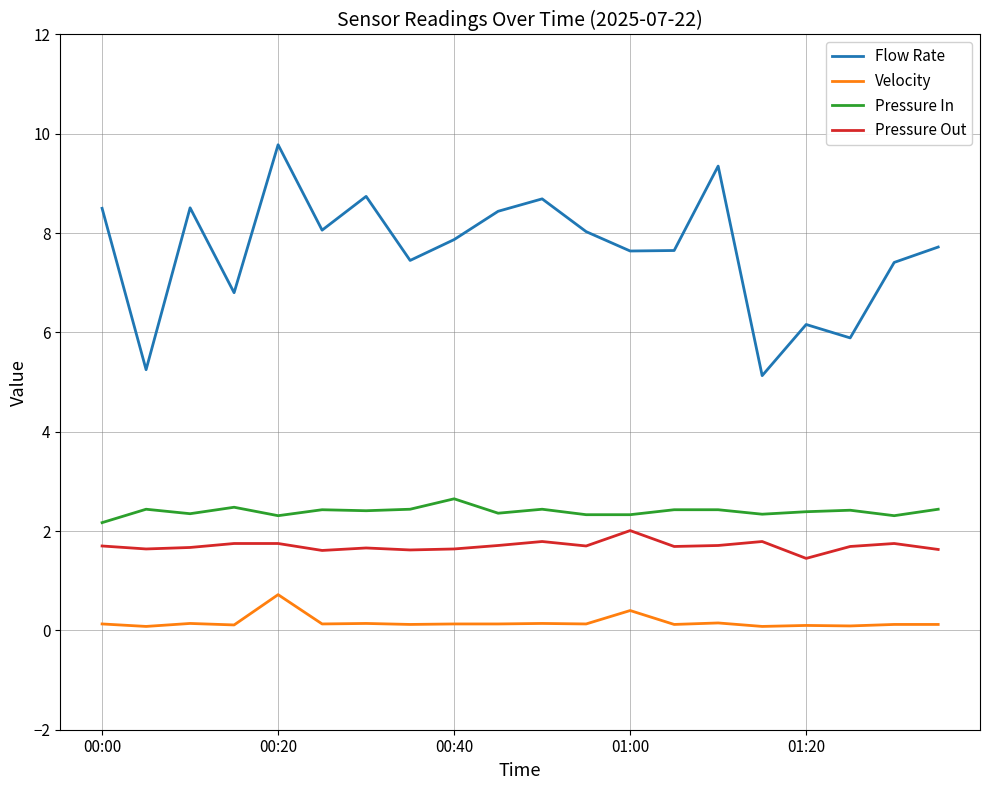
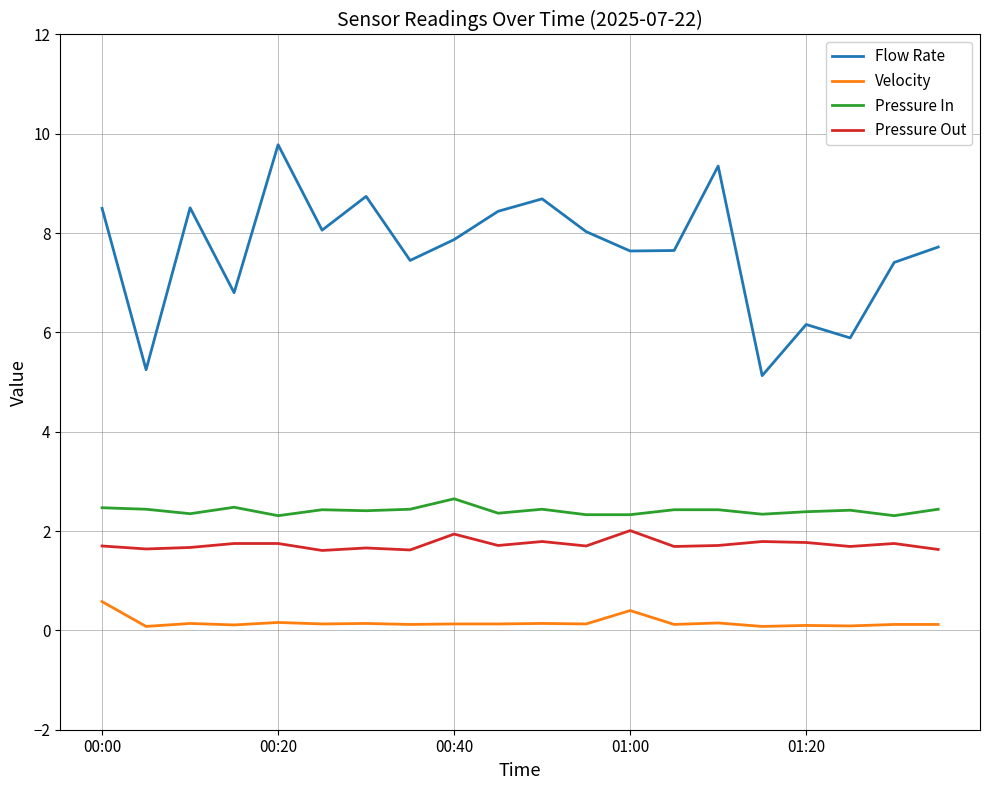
  {
    "Flow Rate": {
      "00:00": 8.5,
      "00:20": 9.8,
      "00:40": 7.9,
      "01:00": 7.6,
      "01:20": 6.2
    },
    "Velocity": {
-     "00:00": 0.1,
-     "00:20": 0.7,
+     "00:00": 0.6,
+     "00:20": 0.2,
      "00:40": 0.1,
      "01:00": 0.4,
      "01:20": 0.1
    },
    "Pressure In": {
-     "00:00": 2.2,
+     "00:00": 2.5,
      "00:20": 2.3,
      "00:40": 2.7,
      "01:00": 2.3,
      "01:20": 2.4
    },
    "Pressure Out": {
      "00:00": 1.7,
      "00:20": 1.8,
-     "00:40": 1.6,
+     "00:40": 1.9,
      "01:00": 2.0,
-     "01:20": 1.5
+     "01:20": 1.8
    }
  }
